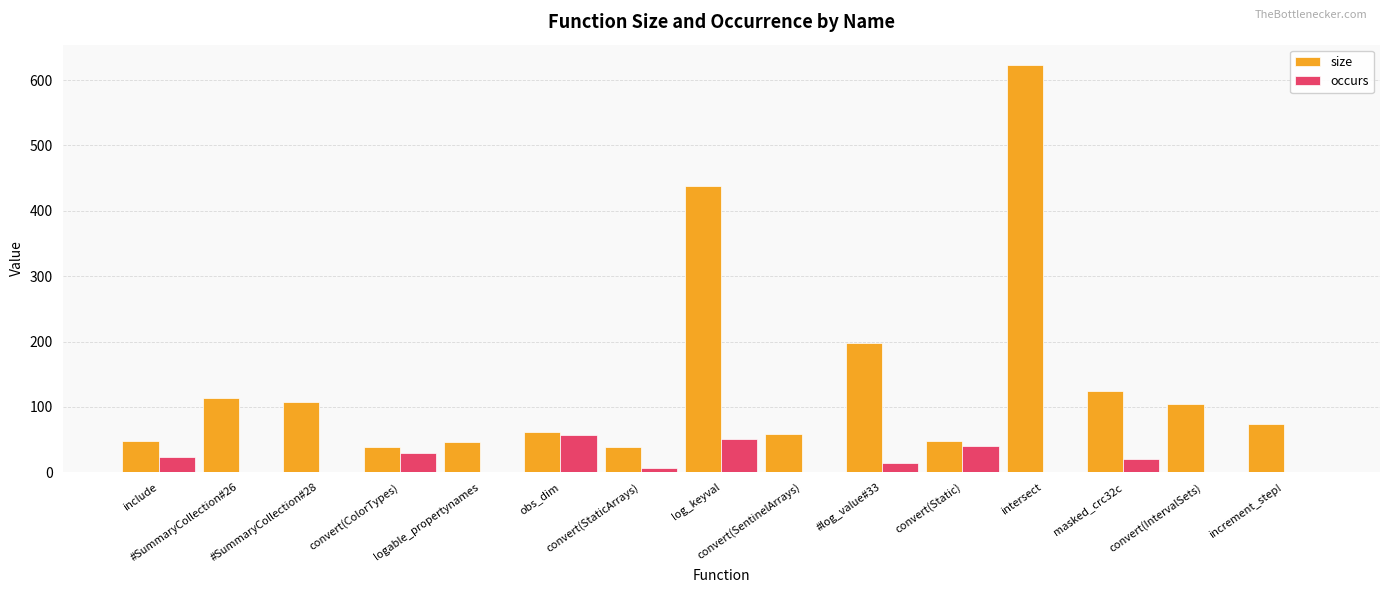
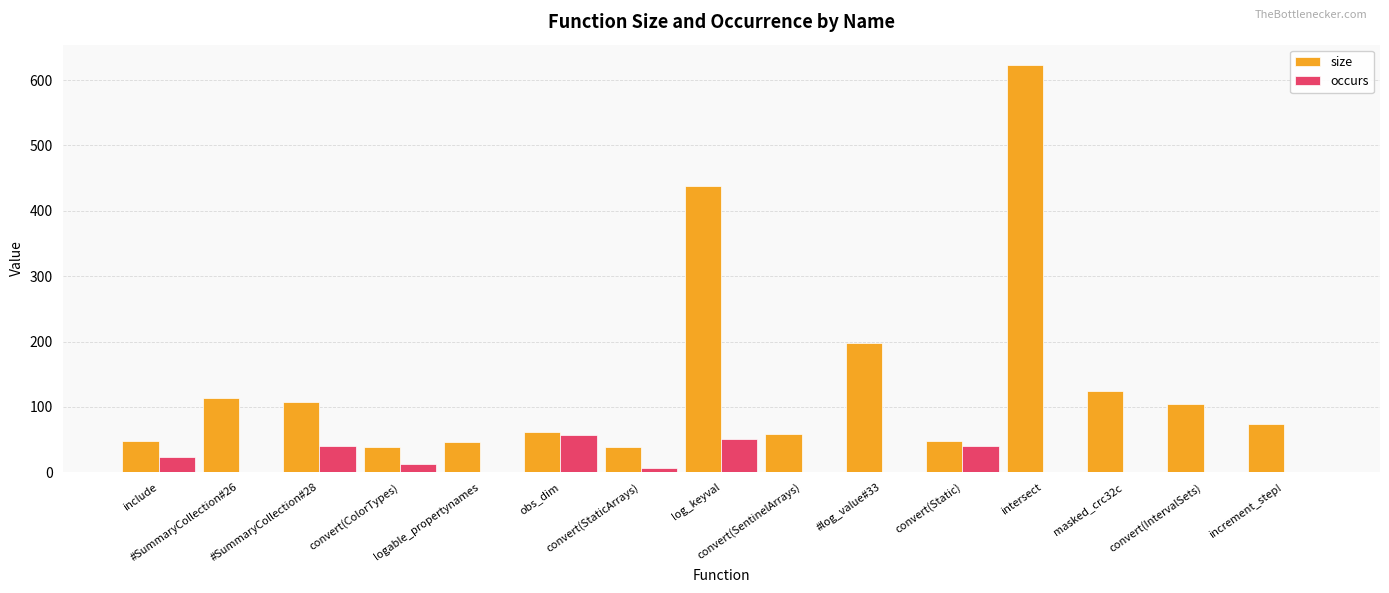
  {
    "size": {
      "include": 50,
      "#SummaryCollection#26": 110,
      "#SummaryCollection#28": 110,
      "convert(ColorTypes)": 40,
      "logable_propertynames": 50,
      "obs_dim": 60,
      "convert(StaticArrays)": 40,
      "log_keyval": 440,
      "convert(SentinelArrays)": 60,
      "#log_value#33": 200,
      "convert(Static)": 50,
      "intersect": 620,
      "masked_crc32c": 130,
      "convert(IntervalSets)": 110,
      "increment_step!": 70
    },
    "occurs": {
      "include": 20,
-     "#SummaryCollection#28": 0,
-     "convert(ColorTypes)": 30,
+     "#SummaryCollection#28": 40,
+     "convert(ColorTypes)": 10,
      "obs_dim": 60,
      "convert(StaticArrays)": 10,
      "log_keyval": 50,
-     "#log_value#33": 10,
+     "#log_value#33": 0,
      "convert(Static)": 40,
-     "masked_crc32c": 20
+     "masked_crc32c": 0
    }
  }
